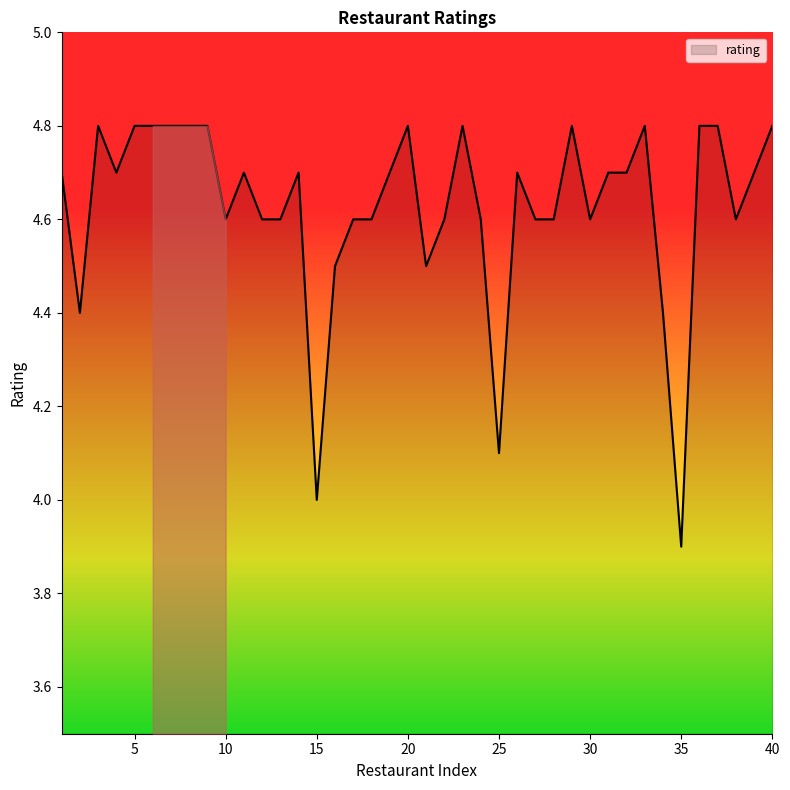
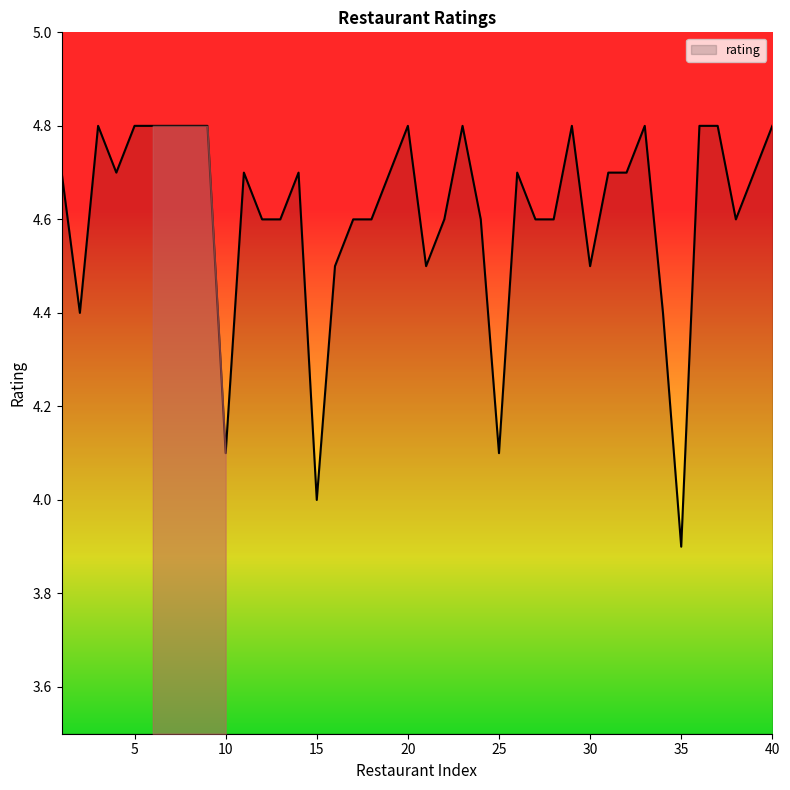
  {
    "rating": {
      "5": 4.8,
-     "10": 4.6,
+     "10": 4.1,
      "15": 4.0,
      "20": 4.8,
      "25": 4.1,
-     "30": 4.6,
+     "30": 4.5,
      "35": 3.9,
      "40": 4.8
    }
  }
